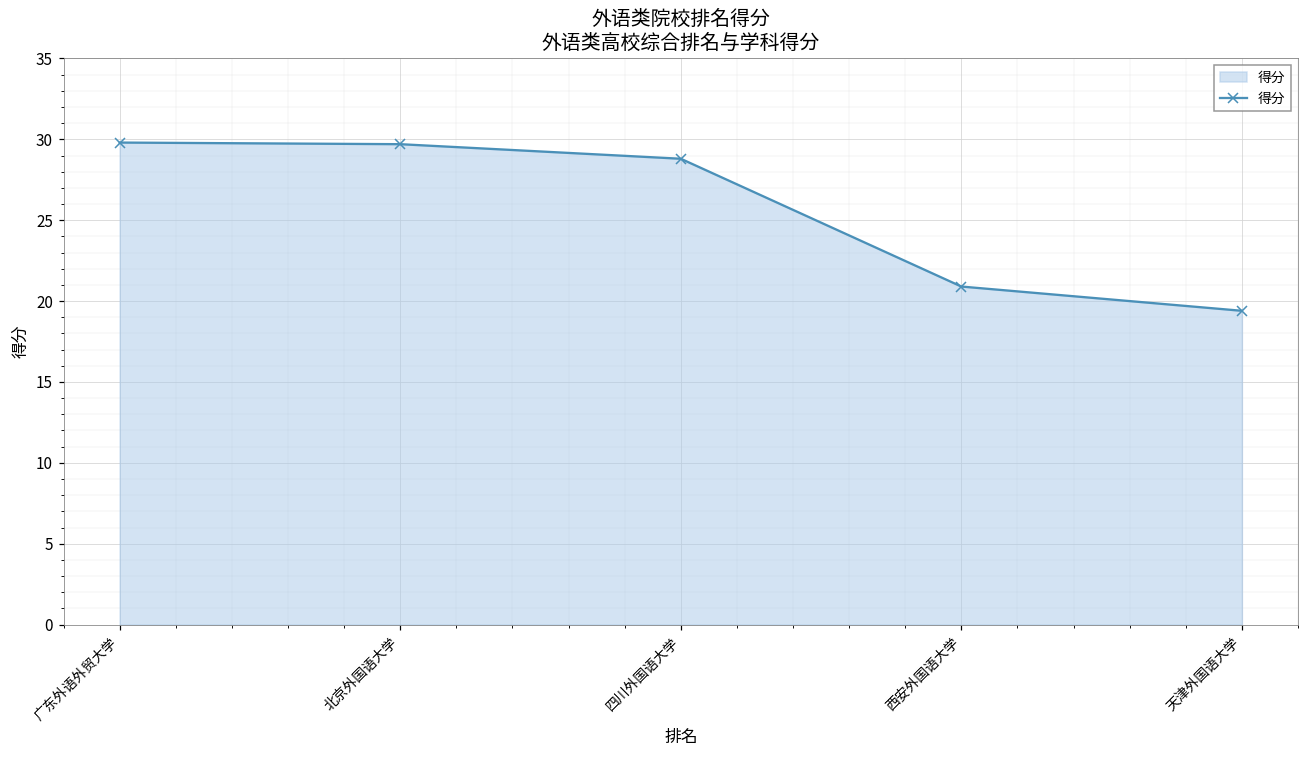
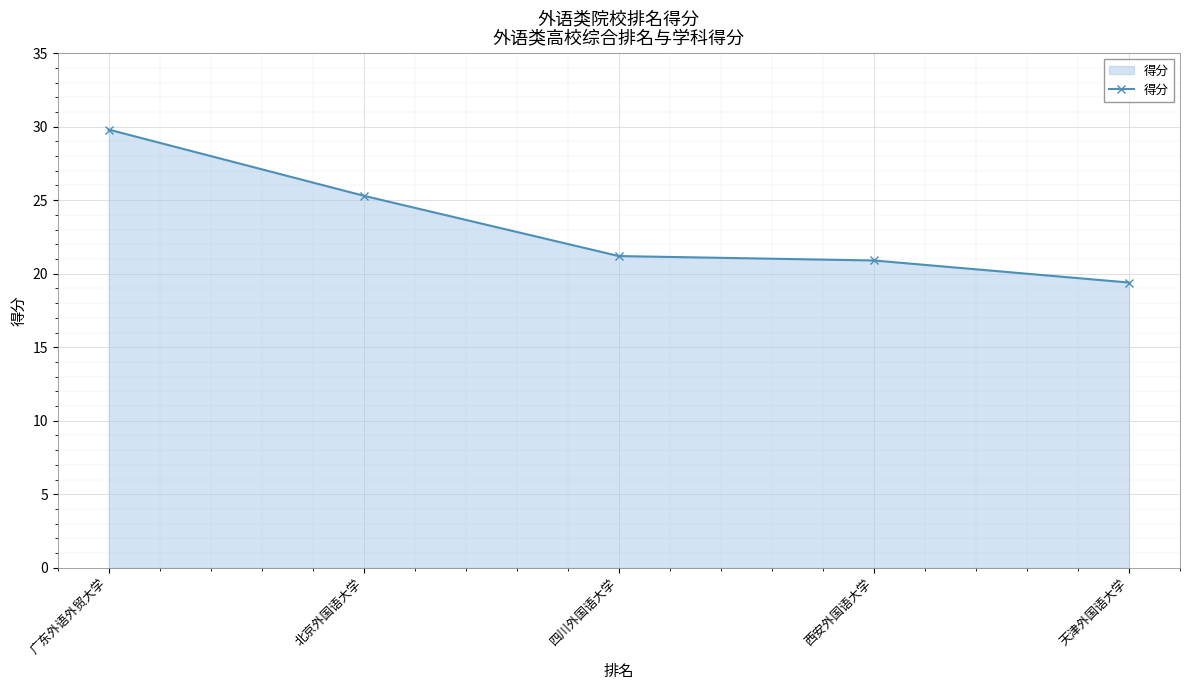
  {
    "广东外语外贸大学": 29.8,
-   "北京外国语大学": 29.7,
-   "四川外国语大学": 28.8,
+   "北京外国语大学": 25.3,
+   "四川外国语大学": 21.2,
    "西安外国语大学": 20.9,
    "天津外国语大学": 19.4
  }
